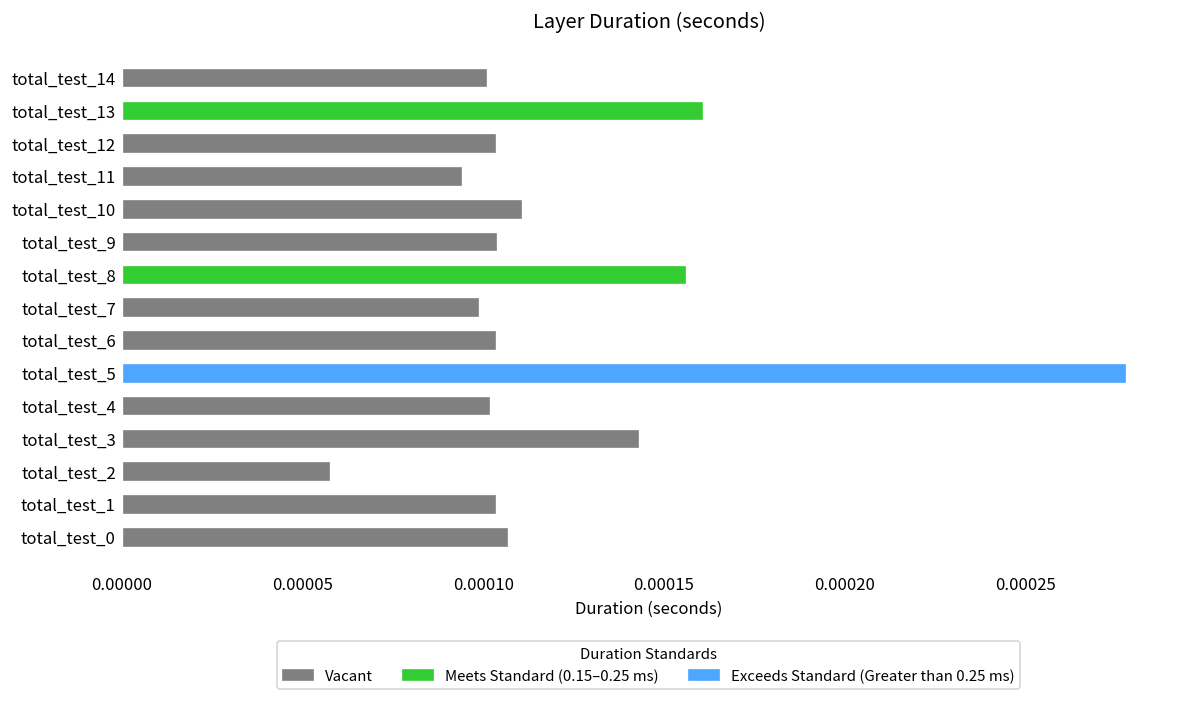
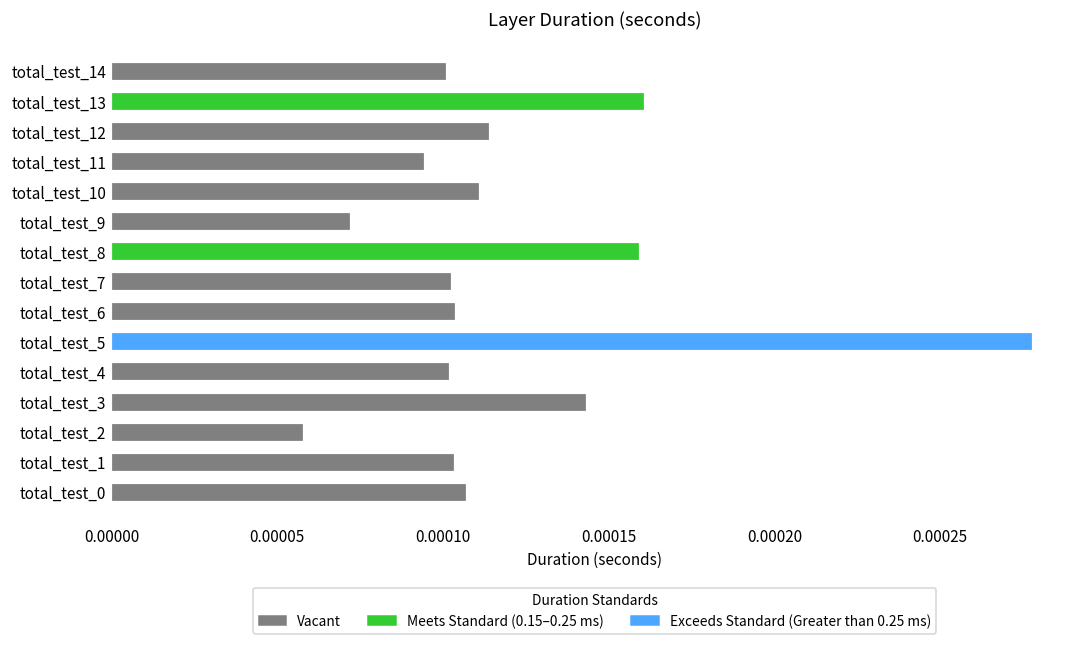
  {
    "total_test_14": 0.000101,
    "total_test_13": 0.000161,
-   "total_test_12": 0.000104,
+   "total_test_12": 0.000114,
    "total_test_11": 0.000094,
    "total_test_10": 0.000111,
-   "total_test_9": 0.000104,
-   "total_test_8": 0.000156,
-   "total_test_7": 0.000099,
+   "total_test_9": 0.000072,
+   "total_test_8": 0.000159,
+   "total_test_7": 0.000103,
    "total_test_6": 0.000104,
    "total_test_5": 0.000278,
    "total_test_4": 0.000102,
    "total_test_3": 0.000143,
    "total_test_2": 0.000058,
    "total_test_1": 0.000103,
    "total_test_0": 0.000107
  }
